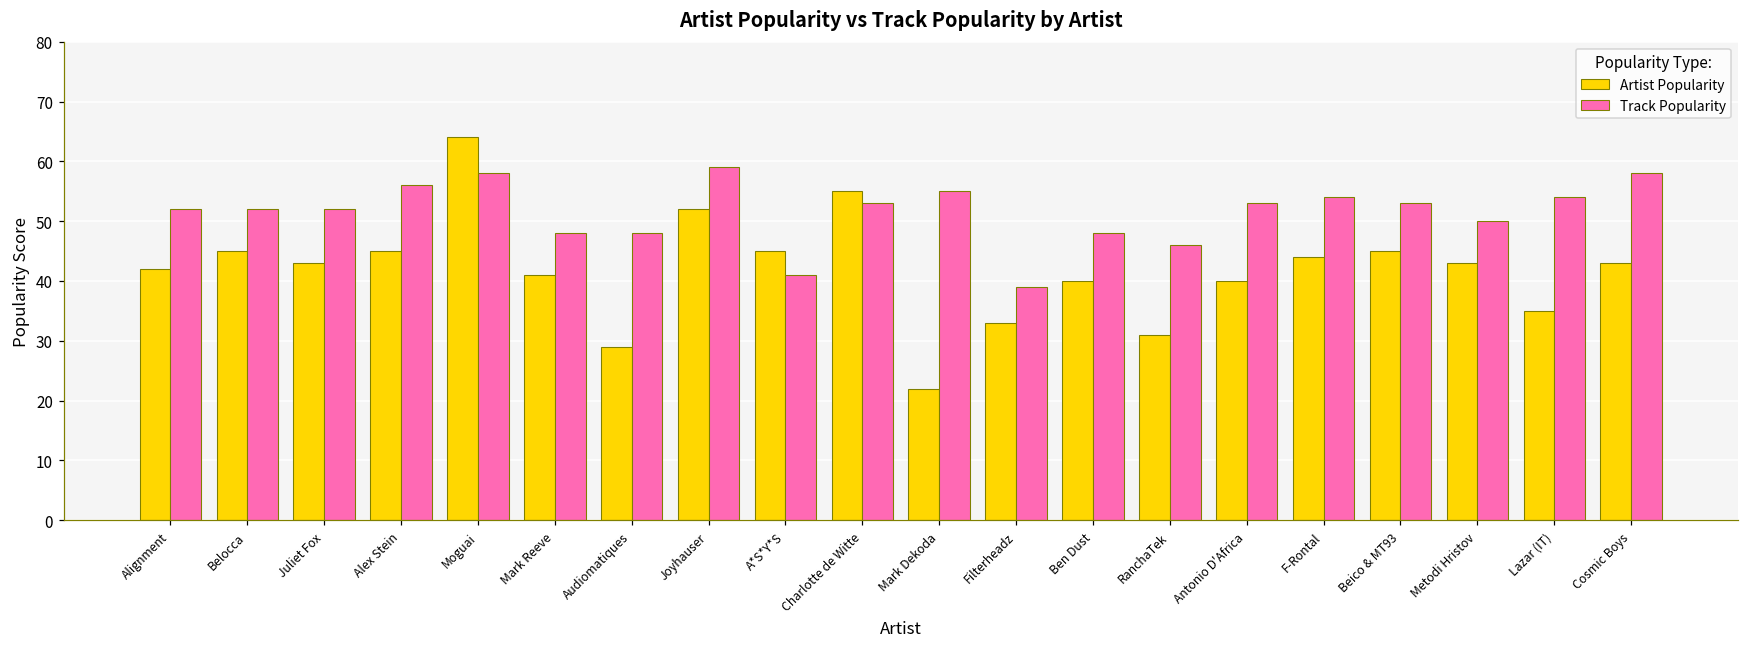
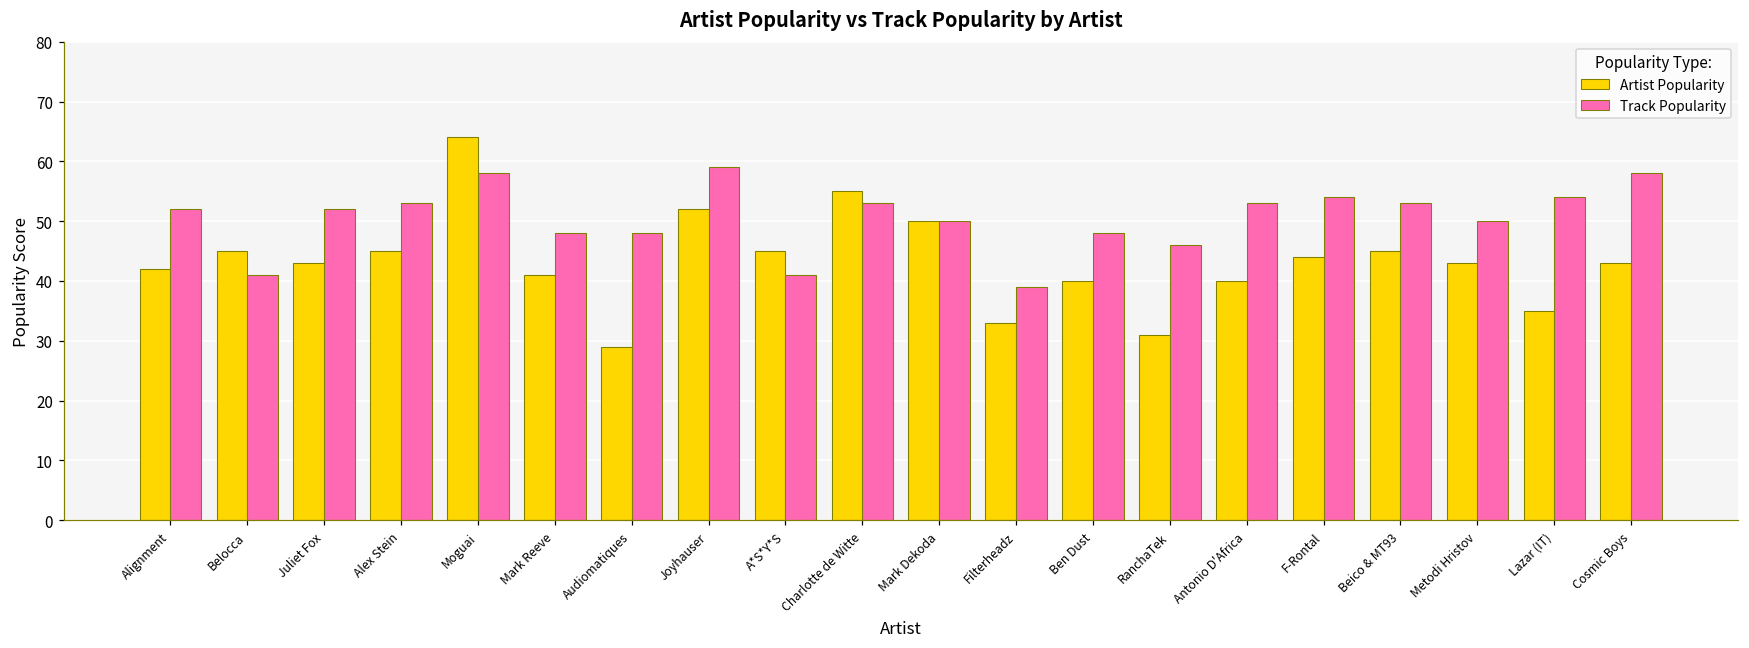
  {
    "Artist Popularity": {
      "Alignment": 42,
      "Belocca": 45,
      "Juliet Fox": 43,
      "Alex Stein": 45,
      "Moguai": 64,
      "Mark Reeve": 41,
      "Audiomatiques": 29,
      "Joyhauser": 52,
      "A*S*Y*S": 45,
      "Charlotte de Witte": 55,
-     "Mark Dekoda": 22,
+     "Mark Dekoda": 50,
      "Filterheadz": 33,
      "Ben Dust": 40,
      "RanchaTek": 31,
      "Antonio D'Africa": 40,
      "F-Rontal": 44,
      "Beico & MT93": 45,
      "Metodi Hristov": 43,
      "Lazar (IT)": 35,
      "Cosmic Boys": 43
    },
    "Track Popularity": {
      "Alignment": 52,
-     "Belocca": 52,
+     "Belocca": 41,
      "Juliet Fox": 52,
-     "Alex Stein": 56,
+     "Alex Stein": 53,
      "Moguai": 58,
      "Mark Reeve": 48,
      "Audiomatiques": 48,
      "Joyhauser": 59,
      "A*S*Y*S": 41,
      "Charlotte de Witte": 53,
-     "Mark Dekoda": 55,
+     "Mark Dekoda": 50,
      "Filterheadz": 39,
      "Ben Dust": 48,
      "RanchaTek": 46,
      "Antonio D'Africa": 53,
      "F-Rontal": 54,
      "Beico & MT93": 53,
      "Metodi Hristov": 50,
      "Lazar (IT)": 54,
      "Cosmic Boys": 58
    }
  }
